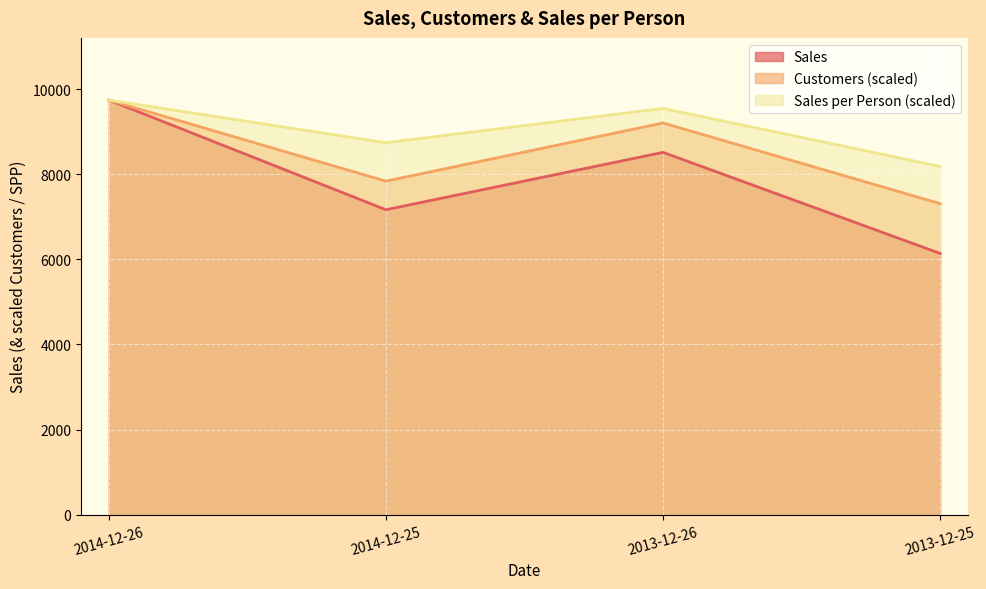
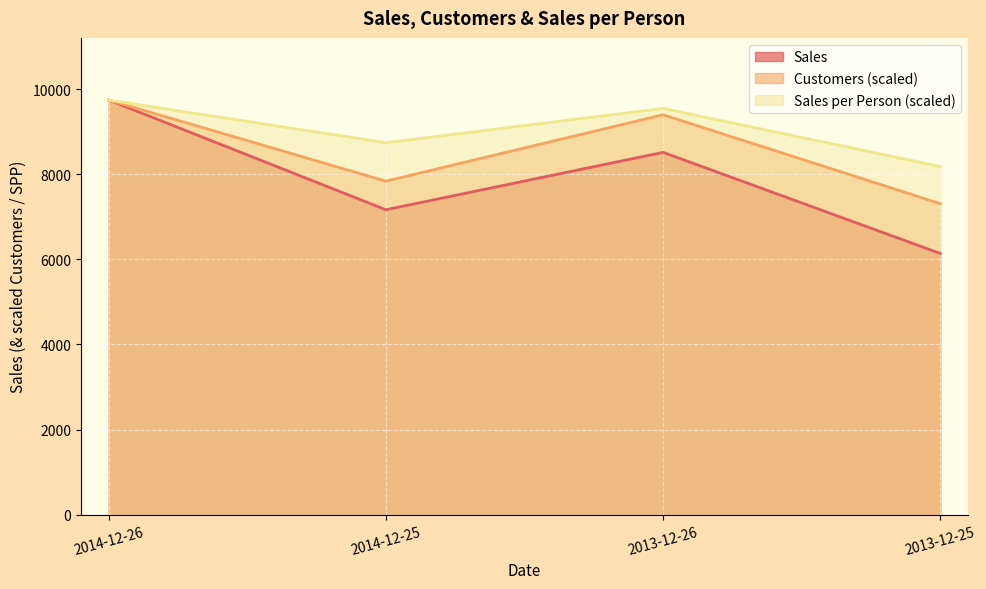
  {
    "Sales": {
      "2014-12-25": 7200,
      "2013-12-26": 8500,
      "2013-12-25": 6100
    },
    "Customers (scaled)": {
      "2014-12-25": 7800,
-     "2013-12-26": 9200,
+     "2013-12-26": 9400,
      "2013-12-25": 7300
    },
    "Sales per Person (scaled)": {
      "2014-12-25": 8700,
      "2013-12-26": 9500,
      "2013-12-25": 8200
    }
  }
